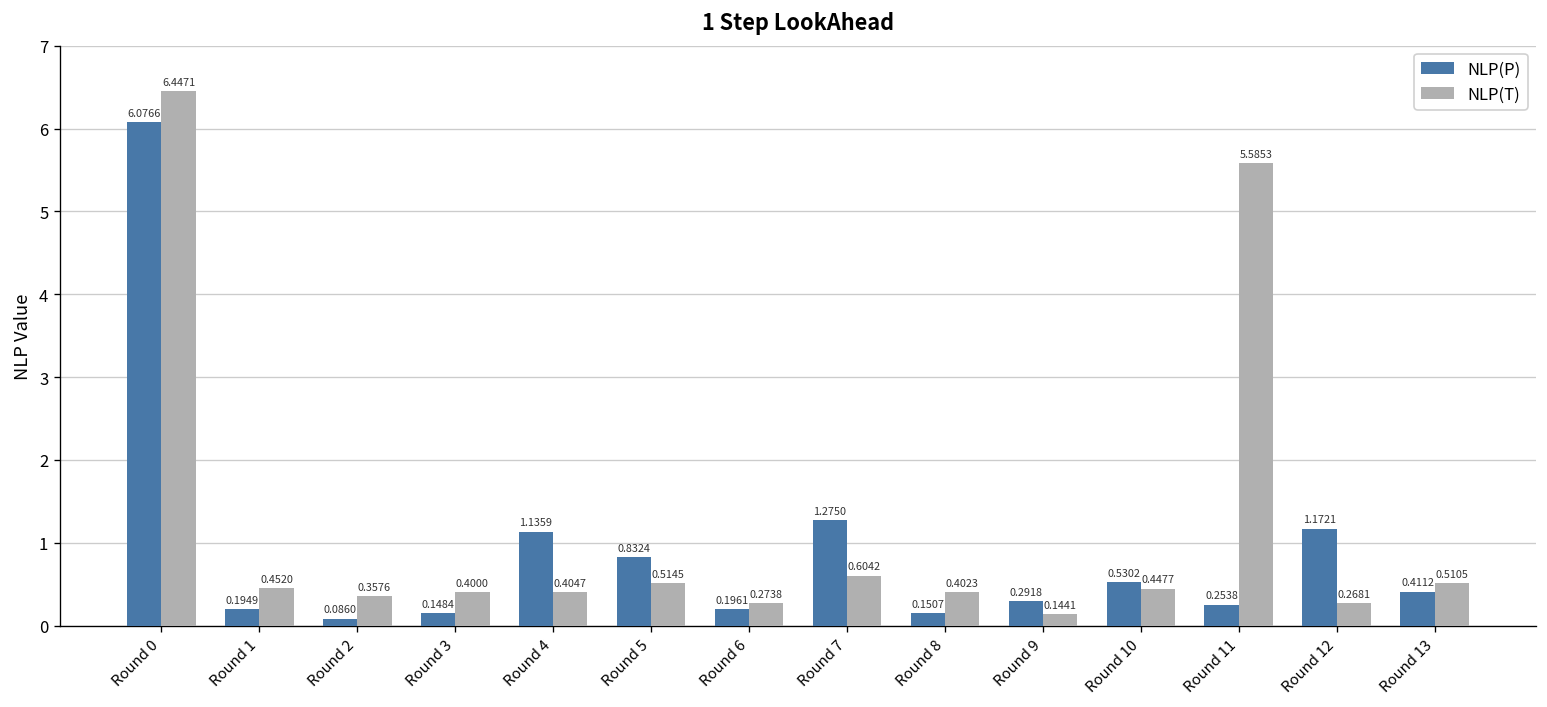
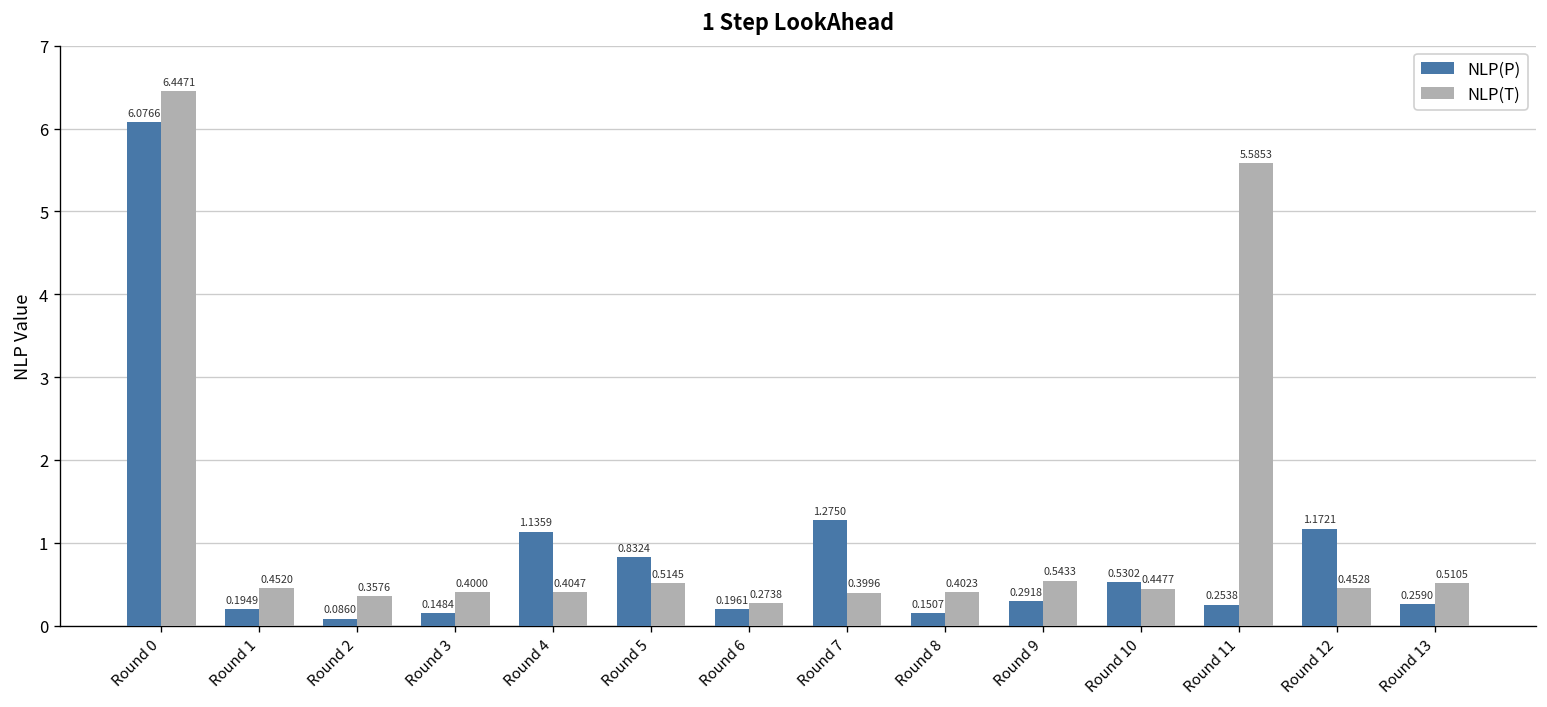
  {
    "NLP(P)": {
      "Round 0": 6.0766,
      "Round 1": 0.1949,
      "Round 2": 0.0860,
      "Round 3": 0.1484,
      "Round 4": 1.1359,
      "Round 5": 0.8324,
      "Round 6": 0.1961,
      "Round 7": 1.2750,
      "Round 8": 0.1507,
      "Round 9": 0.2918,
      "Round 10": 0.5302,
      "Round 11": 0.2538,
      "Round 12": 1.1721,
-     "Round 13": 0.4112
+     "Round 13": 0.2590
    },
    "NLP(T)": {
      "Round 0": 6.4471,
      "Round 1": 0.4520,
      "Round 2": 0.3576,
      "Round 3": 0.4000,
      "Round 4": 0.4047,
      "Round 5": 0.5145,
      "Round 6": 0.2738,
-     "Round 7": 0.6042,
+     "Round 7": 0.3996,
      "Round 8": 0.4023,
-     "Round 9": 0.1441,
+     "Round 9": 0.5433,
      "Round 10": 0.4477,
      "Round 11": 5.5853,
-     "Round 12": 0.2681,
+     "Round 12": 0.4528,
      "Round 13": 0.5105
    }
  }
